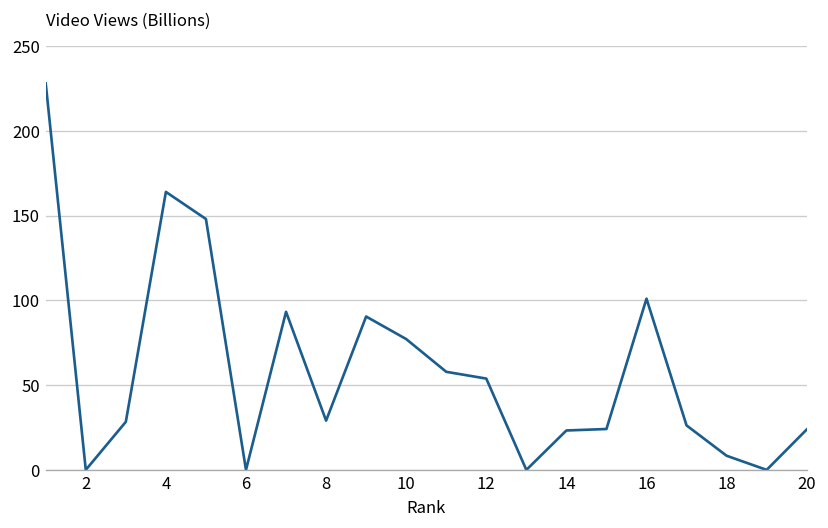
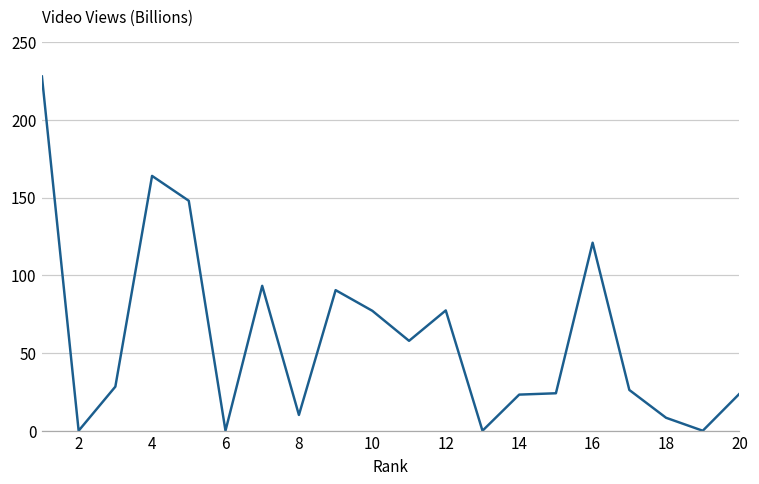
  {
    "2": 0,
    "4": 164,
    "6": 0,
-   "8": 29,
+   "8": 10,
    "10": 77,
-   "12": 54,
+   "12": 77,
    "14": 23,
-   "16": 101,
+   "16": 121,
    "18": 8,
    "20": 24
  }
